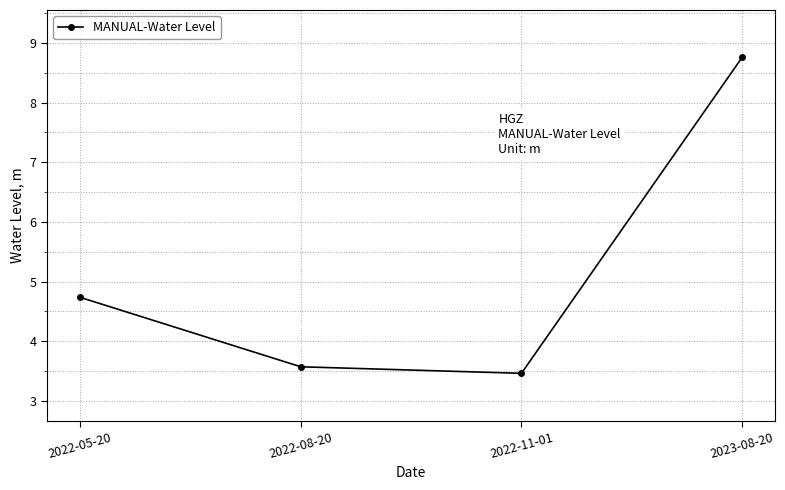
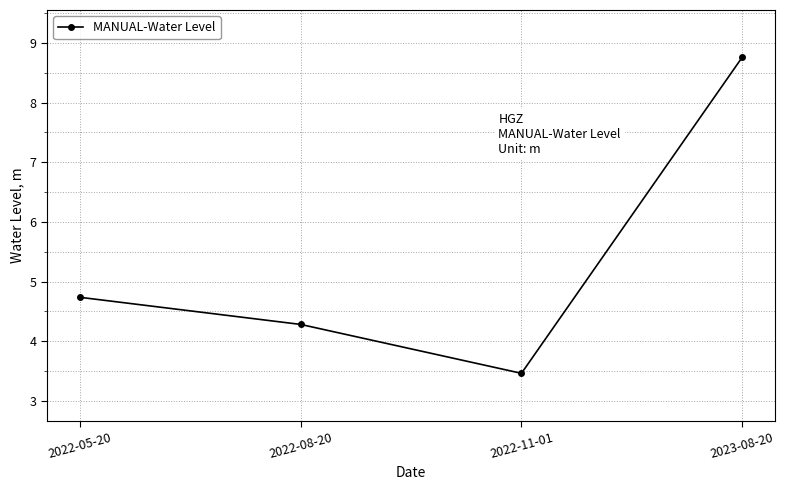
  {
    "2022-05-20": 4.7,
-   "2022-08-20": 3.6,
+   "2022-08-20": 4.3,
    "2022-11-01": 3.5,
    "2023-08-20": 8.8
  }
